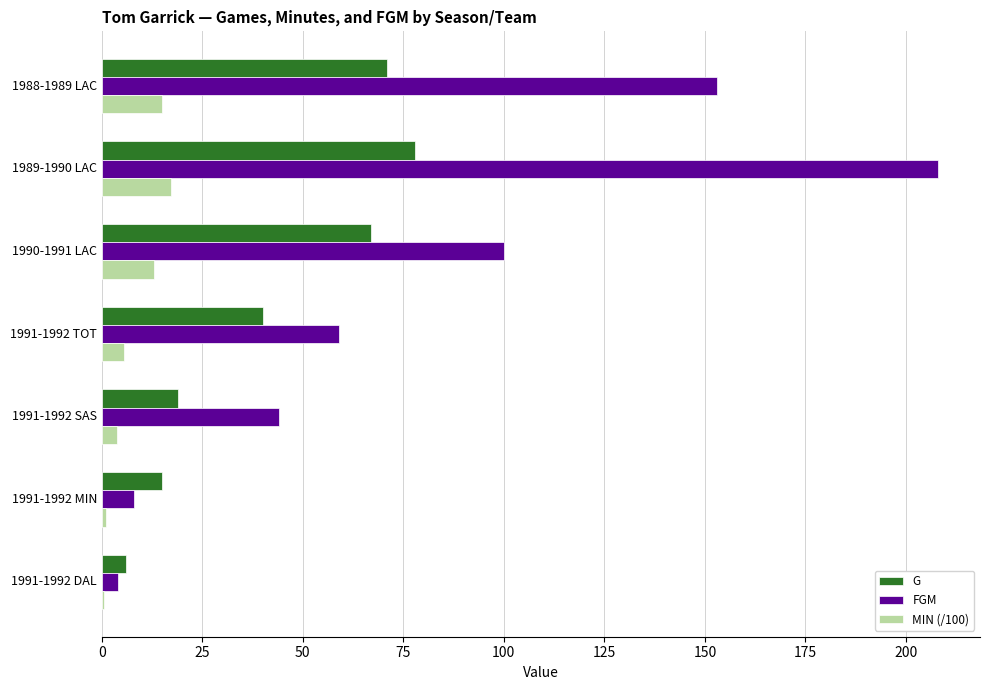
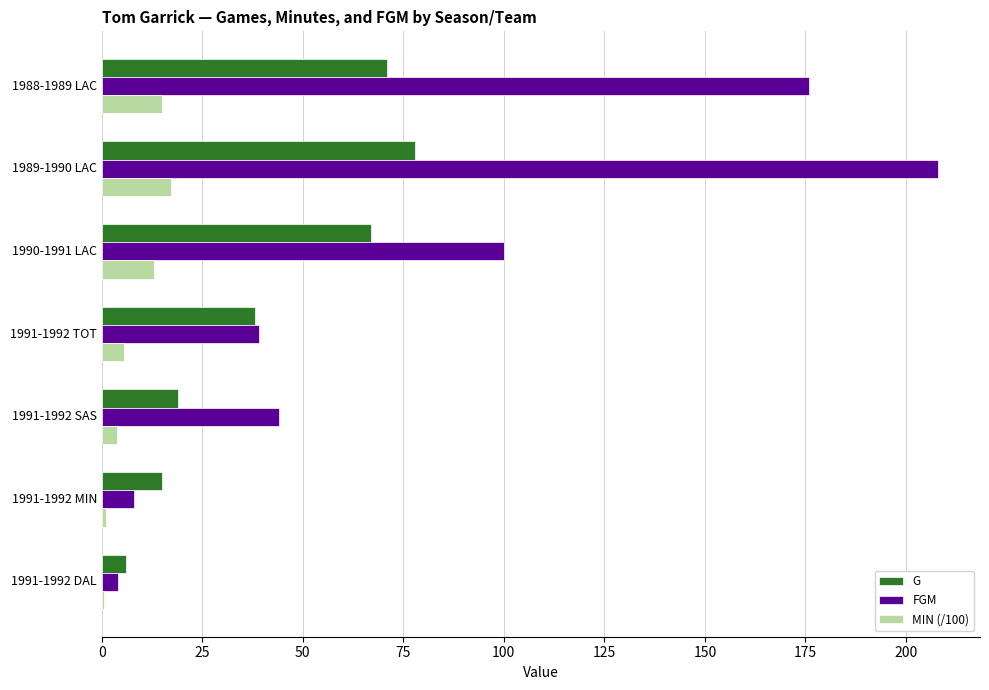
  {
    "G": {
      "1988-1989 LAC": 71,
      "1989-1990 LAC": 78,
      "1990-1991 LAC": 67,
-     "1991-1992 TOT": 40,
+     "1991-1992 TOT": 38,
      "1991-1992 SAS": 19,
      "1991-1992 MIN": 15,
      "1991-1992 DAL": 6
    },
    "FGM": {
-     "1988-1989 LAC": 153,
+     "1988-1989 LAC": 176,
      "1989-1990 LAC": 208,
      "1990-1991 LAC": 100,
-     "1991-1992 TOT": 59,
+     "1991-1992 TOT": 39,
      "1991-1992 SAS": 44,
      "1991-1992 MIN": 8,
      "1991-1992 DAL": 4
    },
    "MIN (/100)": {
      "1988-1989 LAC": 15,
      "1989-1990 LAC": 17,
      "1990-1991 LAC": 13,
      "1991-1992 TOT": 5,
      "1991-1992 SAS": 4,
      "1991-1992 MIN": 1,
      "1991-1992 DAL": 1
    }
  }
